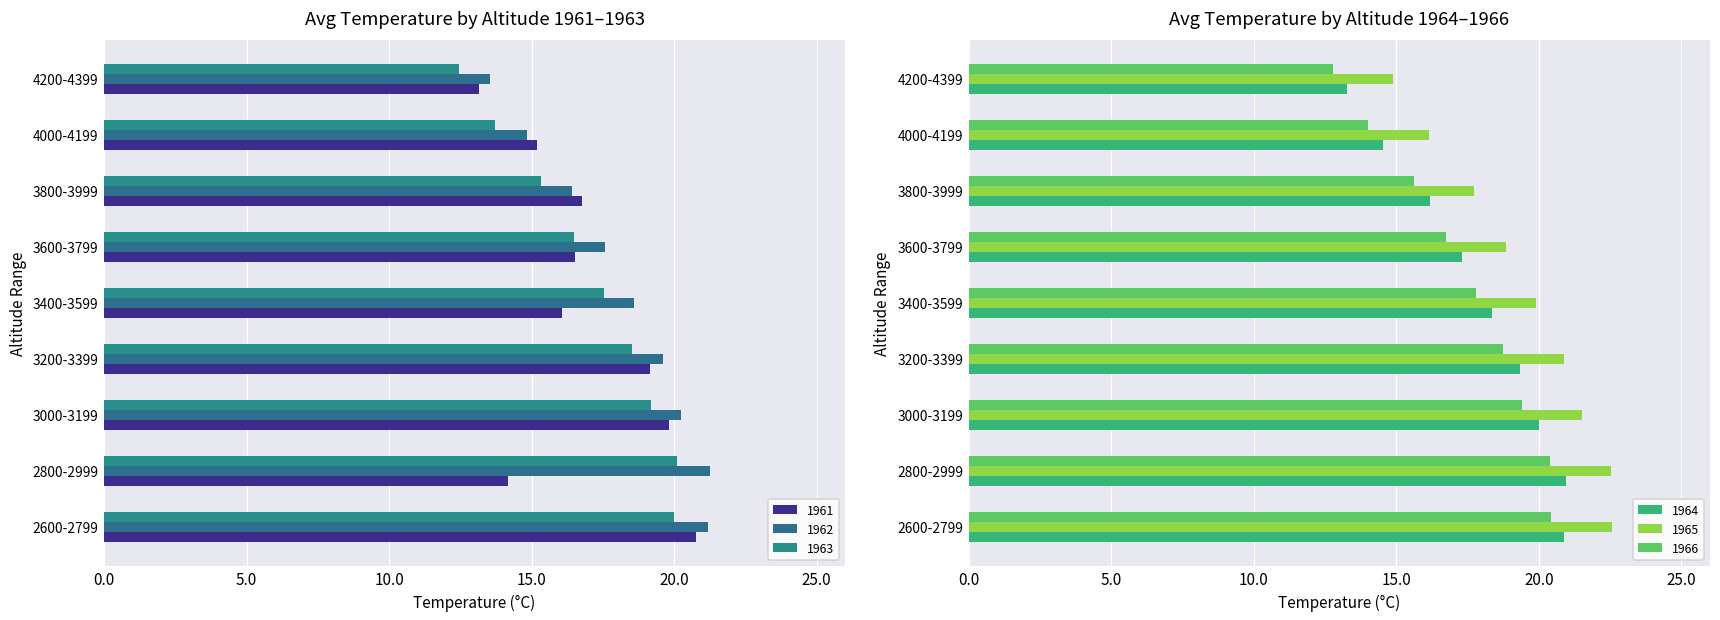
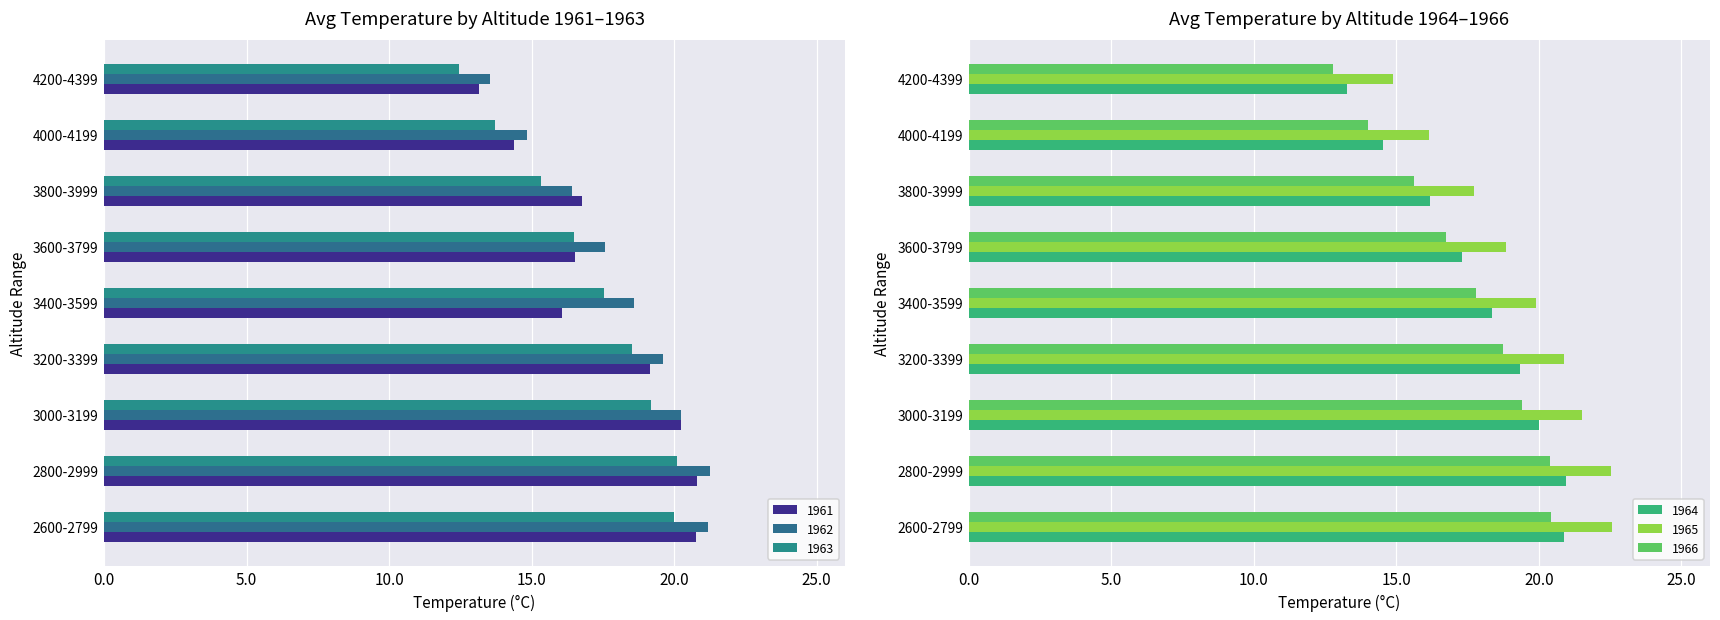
  {
    "Avg Temperature by Altitude 1961–1963": {
      "1961": {
        "4200-4399": 13.1,
-       "4000-4199": 15.2,
+       "4000-4199": 14.4,
        "3800-3999": 16.8,
        "3600-3799": 16.5,
        "3400-3599": 16.1,
        "3200-3399": 19.2,
-       "3000-3199": 19.8,
-       "2800-2999": 14.2,
+       "3000-3199": 20.2,
+       "2800-2999": 20.8,
        "2600-2799": 20.8
      }
    }
  }
